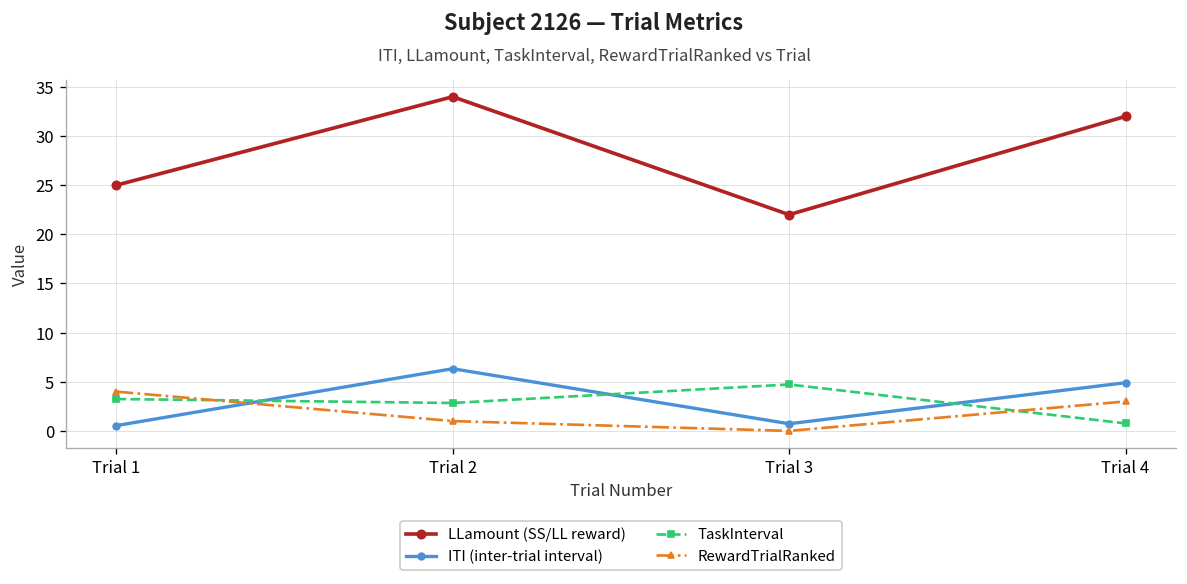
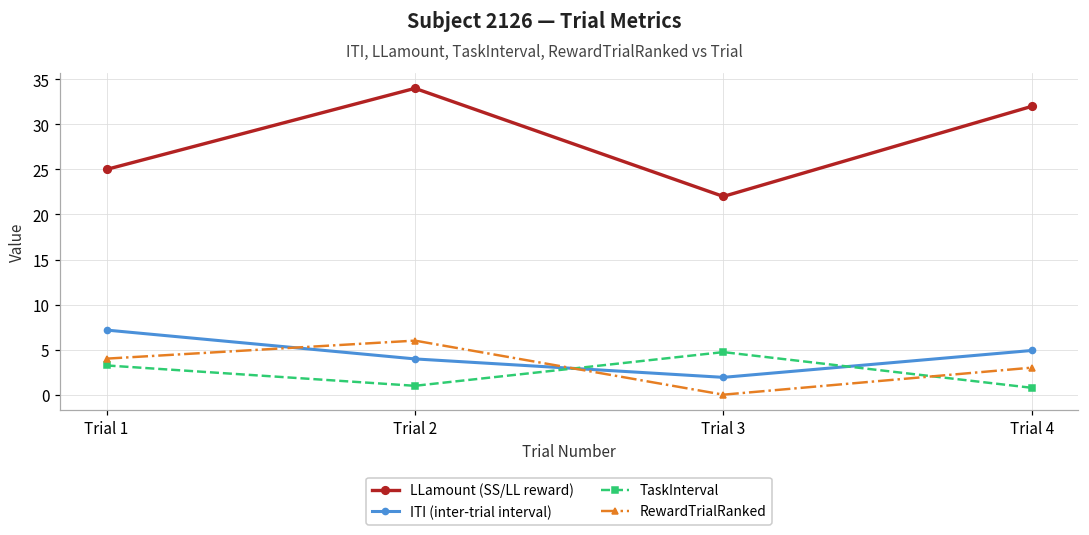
  {
    "LLamount (SS/LL reward)": {
      "Trial 1": 25,
      "Trial 2": 34,
      "Trial 3": 22,
      "Trial 4": 32
    },
    "ITI (inter-trial interval)": {
-     "Trial 1": 1,
-     "Trial 2": 6,
-     "Trial 3": 1,
+     "Trial 1": 7,
+     "Trial 2": 4,
+     "Trial 3": 2,
      "Trial 4": 5
    },
    "TaskInterval": {
      "Trial 1": 3,
-     "Trial 2": 3,
+     "Trial 2": 1,
      "Trial 3": 5,
      "Trial 4": 1
    },
    "RewardTrialRanked": {
      "Trial 1": 4,
-     "Trial 2": 1,
+     "Trial 2": 6,
      "Trial 3": 0,
      "Trial 4": 3
    }
  }
